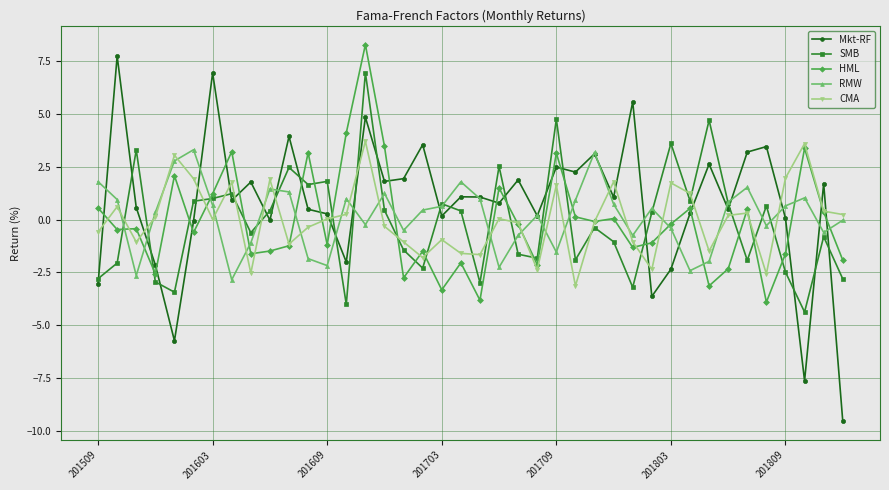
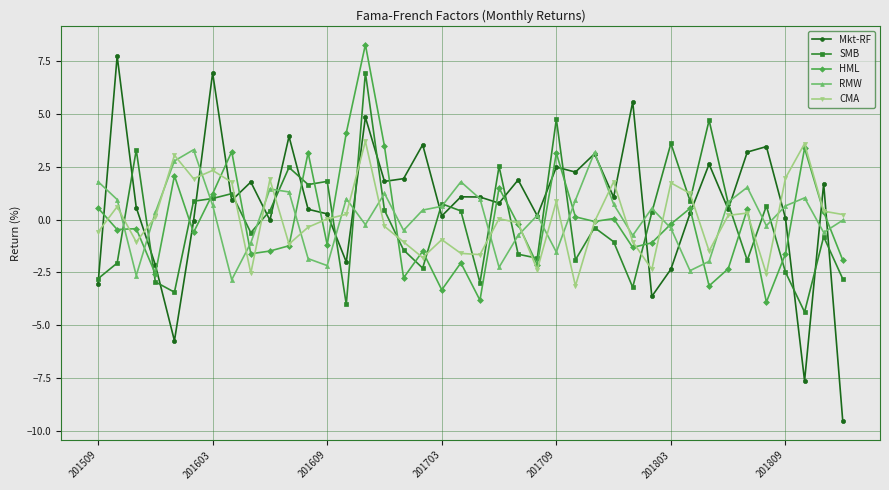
  {
    "CMA": {
      "201509": -0.6,
-     "201603": 0.0,
+     "201603": 2.3,
      "201609": 0.0,
      "201703": -1.0,
-     "201709": 1.6,
+     "201709": 0.9,
      "201803": 1.7,
      "201809": 2.0
    }
  }
